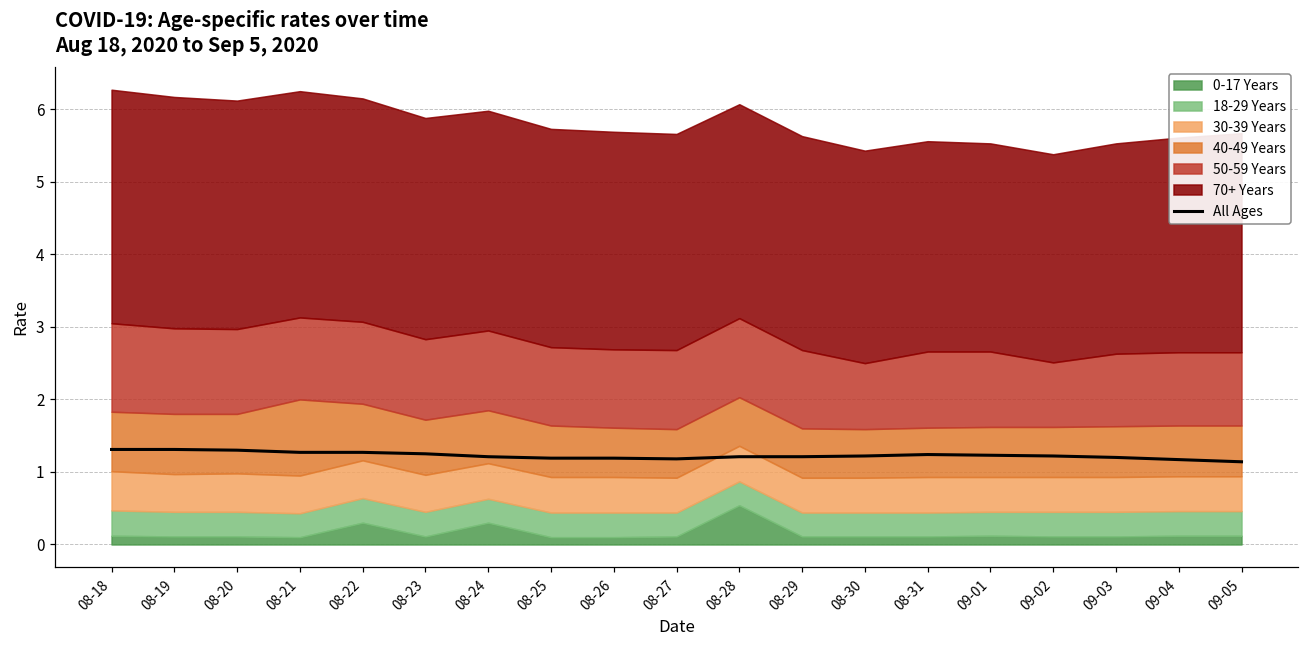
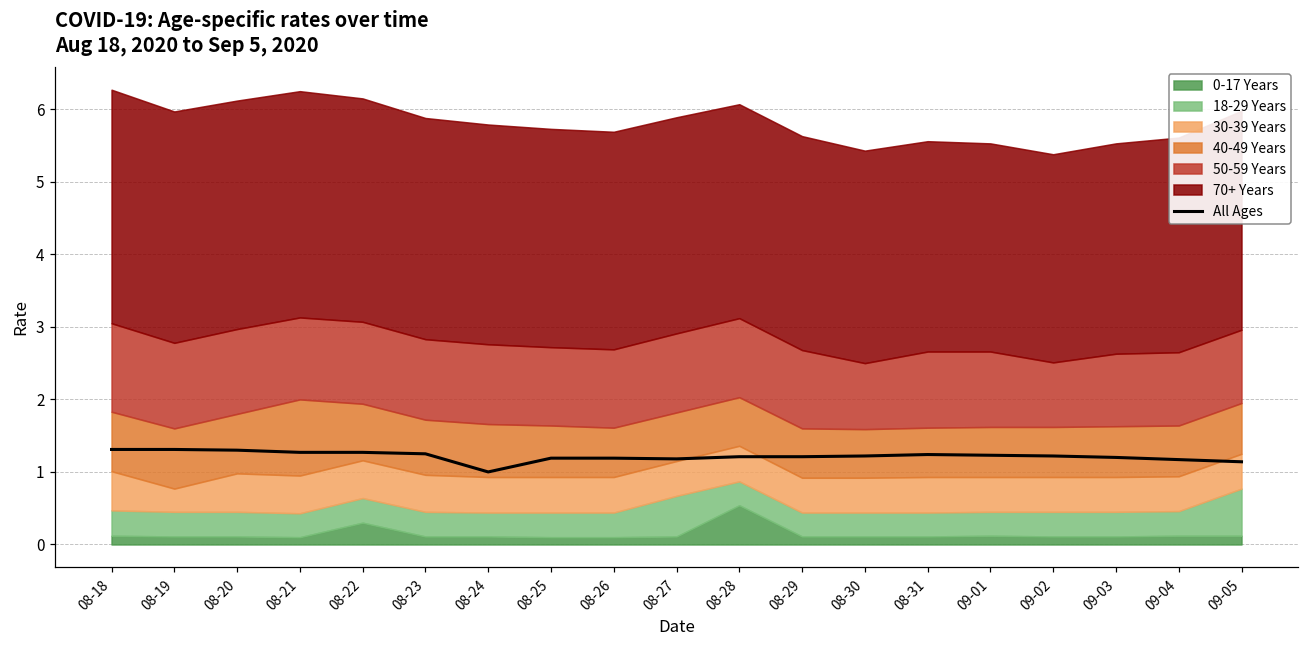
  {
    "All Ages": {
      "08-18": 1.3,
      "08-19": 1.3,
      "08-20": 1.3,
      "08-21": 1.3,
      "08-22": 1.3,
      "08-23": 1.3,
-     "08-24": 1.2,
+     "08-24": 1.0,
      "08-25": 1.2,
      "08-26": 1.2,
      "08-28": 1.2,
      "08-29": 1.2,
      "08-30": 1.2,
      "08-31": 1.2,
      "09-01": 1.2,
      "09-02": 1.2,
      "09-03": 1.2,
      "09-04": 1.2,
      "09-05": 1.1
    },
    "0-17 Years": {
      "08-18": 0.1,
      "08-19": 0.1,
      "08-20": 0.1,
      "08-21": 0.1,
      "08-22": 0.3,
      "08-23": 0.1,
-     "08-24": 0.3,
+     "08-24": 0.1,
      "08-25": 0.1,
      "08-26": 0.1,
      "08-27": 0.1,
      "08-28": 0.5,
      "08-29": 0.1,
      "08-30": 0.1,
      "08-31": 0.1,
      "09-01": 0.1,
      "09-02": 0.1,
      "09-03": 0.1,
      "09-04": 0.1,
      "09-05": 0.1
    },
    "18-29 Years": {
      "08-18": 0.4,
      "08-19": 0.3,
      "08-20": 0.3,
      "08-21": 0.3,
      "08-22": 0.3,
      "08-23": 0.3,
      "08-24": 0.3,
      "08-25": 0.3,
      "08-26": 0.3,
-     "08-27": 0.3,
+     "08-27": 0.6,
      "08-28": 0.3,
      "08-29": 0.3,
      "08-30": 0.3,
      "08-31": 0.3,
      "09-01": 0.3,
      "09-02": 0.3,
      "09-03": 0.3,
      "09-04": 0.3,
-     "09-05": 0.3
+     "09-05": 0.7
    },
    "30-39 Years": {
      "08-18": 0.5,
-     "08-19": 0.5,
+     "08-19": 0.3,
      "08-20": 0.5,
      "08-21": 0.5,
      "08-22": 0.5,
      "08-23": 0.5,
      "08-24": 0.5,
      "08-25": 0.5,
      "08-26": 0.5,
      "08-28": 0.5,
      "08-29": 0.5,
      "08-30": 0.5,
      "08-31": 0.5,
      "09-01": 0.5,
      "09-02": 0.5,
      "09-03": 0.5,
      "09-04": 0.5,
      "09-05": 0.5
    },
    "40-49 Years": {
      "08-18": 0.8,
      "08-19": 0.8,
      "08-20": 0.8,
      "08-21": 1.0,
      "08-22": 0.8,
      "08-23": 0.8,
      "08-24": 0.7,
      "08-25": 0.7,
      "08-26": 0.7,
      "08-27": 0.7,
      "08-28": 0.7,
      "08-29": 0.7,
      "08-30": 0.7,
      "08-31": 0.7,
      "09-01": 0.7,
      "09-02": 0.7,
      "09-03": 0.7,
      "09-04": 0.7,
      "09-05": 0.7
    },
    "50-59 Years": {
      "08-18": 1.2,
      "08-19": 1.2,
      "08-20": 1.2,
      "08-21": 1.1,
      "08-22": 1.1,
      "08-23": 1.1,
      "08-24": 1.1,
      "08-25": 1.1,
      "08-26": 1.1,
      "08-27": 1.1,
      "08-28": 1.1,
      "08-29": 1.1,
      "08-30": 0.9,
      "08-31": 1.1,
      "09-01": 1.0,
      "09-02": 0.9,
      "09-03": 1.0,
      "09-04": 1.0,
      "09-05": 1.0
    },
    "70+ Years": {
      "08-18": 3.2,
      "08-19": 3.2,
      "08-20": 3.1,
      "08-21": 3.1,
      "08-22": 3.1,
      "08-23": 3.1,
      "08-24": 3.0,
      "08-25": 3.0,
      "08-26": 3.0,
      "08-27": 3.0,
      "08-28": 3.0,
      "08-29": 3.0,
      "08-30": 2.9,
      "08-31": 2.9,
      "09-01": 2.9,
      "09-02": 2.9,
      "09-03": 2.9
    }
  }
